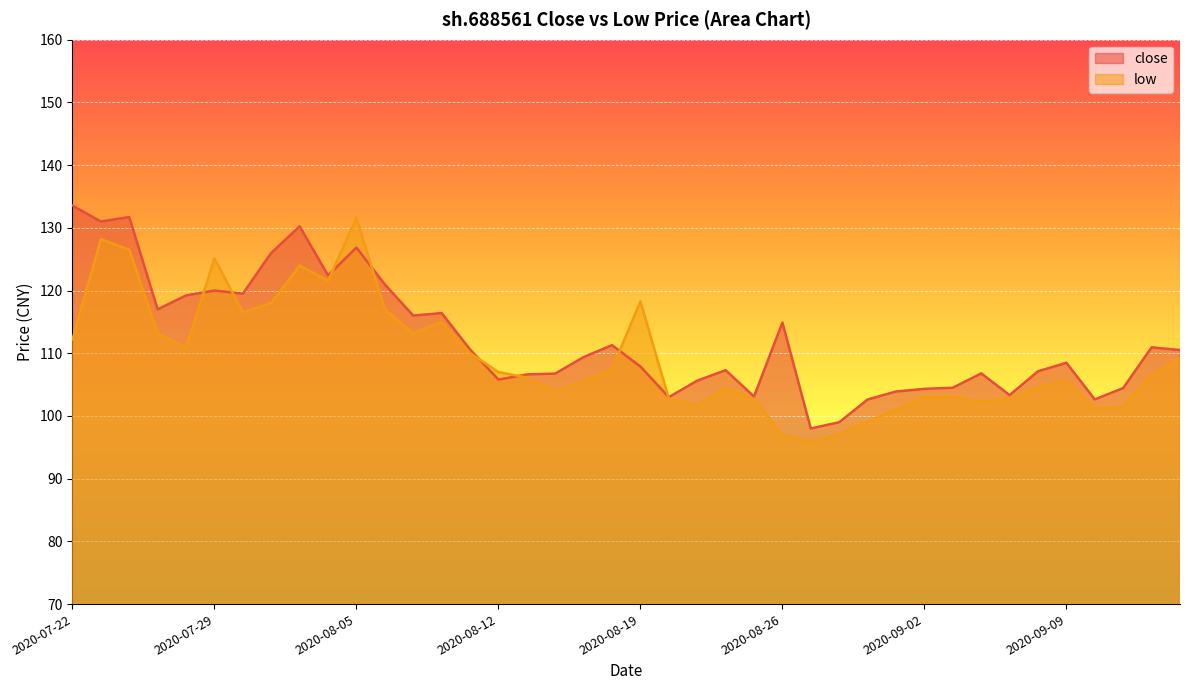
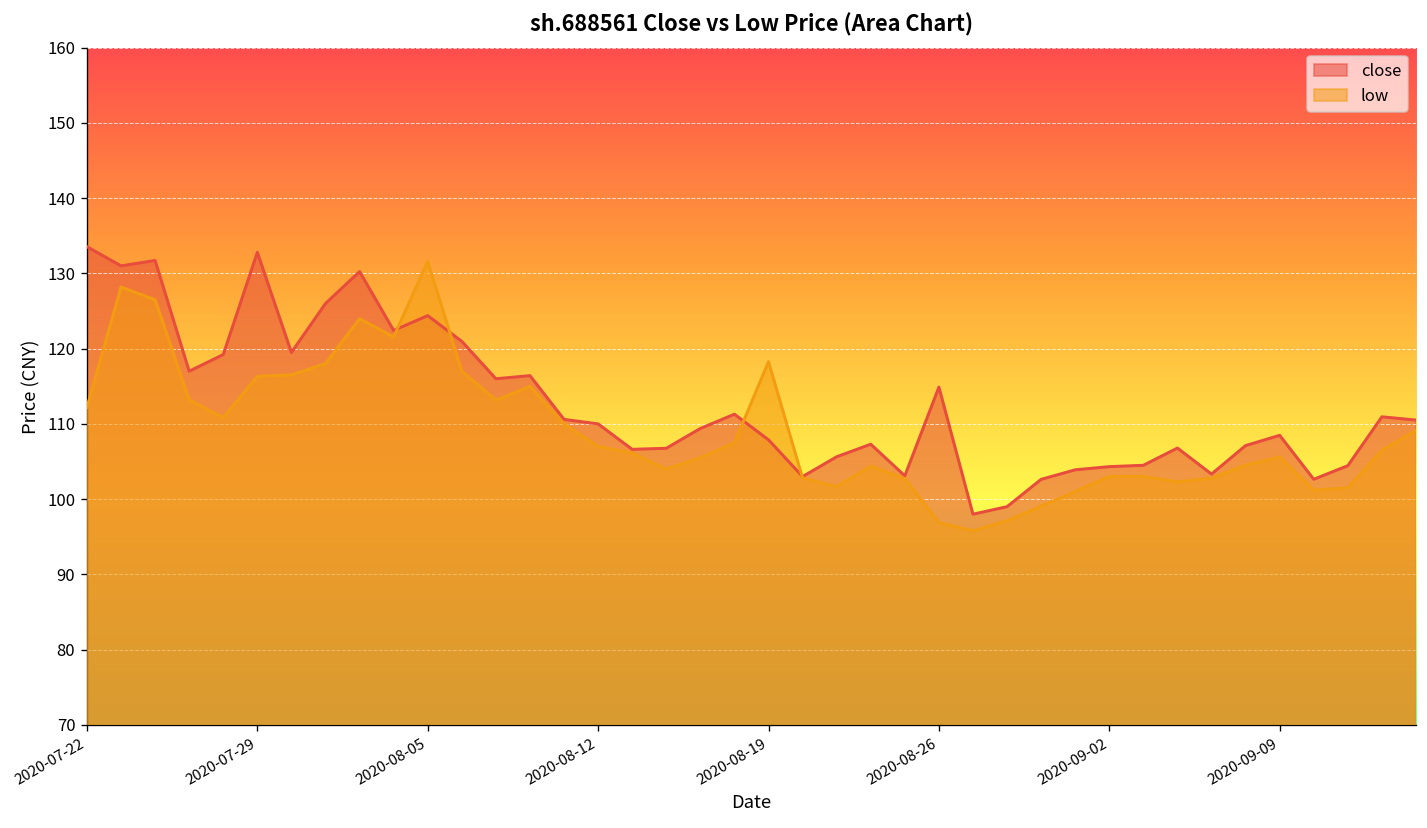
  {
    "close": {
      "2020-07-22": 134,
-     "2020-07-29": 120,
-     "2020-08-05": 127,
-     "2020-08-12": 106,
+     "2020-07-29": 133,
+     "2020-08-05": 124,
+     "2020-08-12": 110,
      "2020-08-19": 108,
      "2020-08-26": 115,
      "2020-09-02": 104,
      "2020-09-09": 108
    },
    "low": {
      "2020-07-22": 112,
-     "2020-07-29": 125,
+     "2020-07-29": 116,
      "2020-08-05": 132,
      "2020-08-12": 107,
      "2020-08-19": 118,
      "2020-08-26": 97,
      "2020-09-02": 103,
      "2020-09-09": 106
    }
  }
